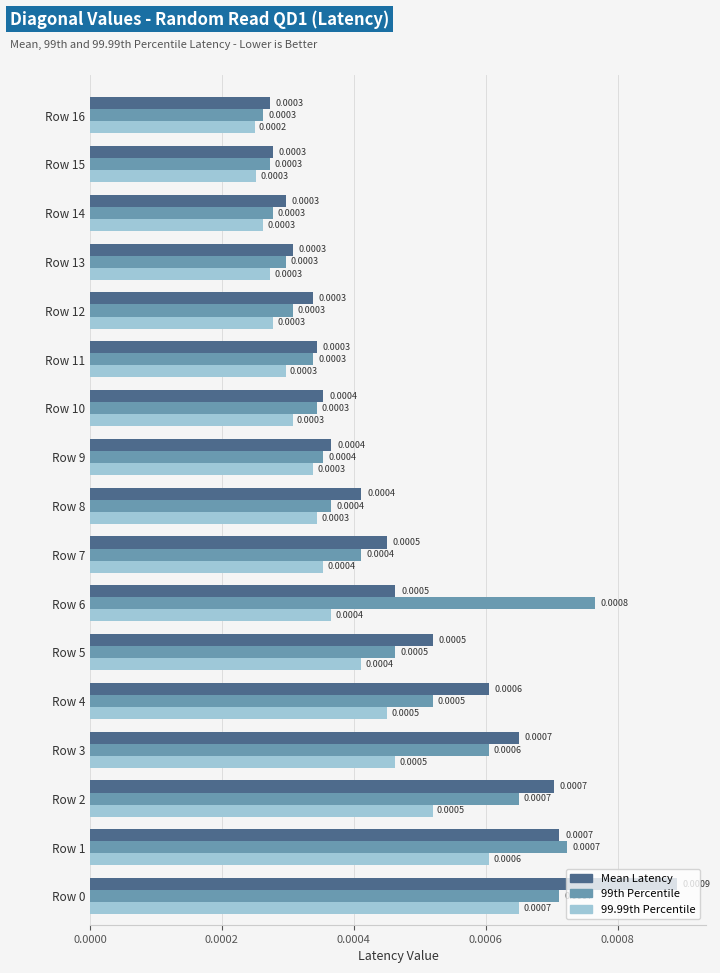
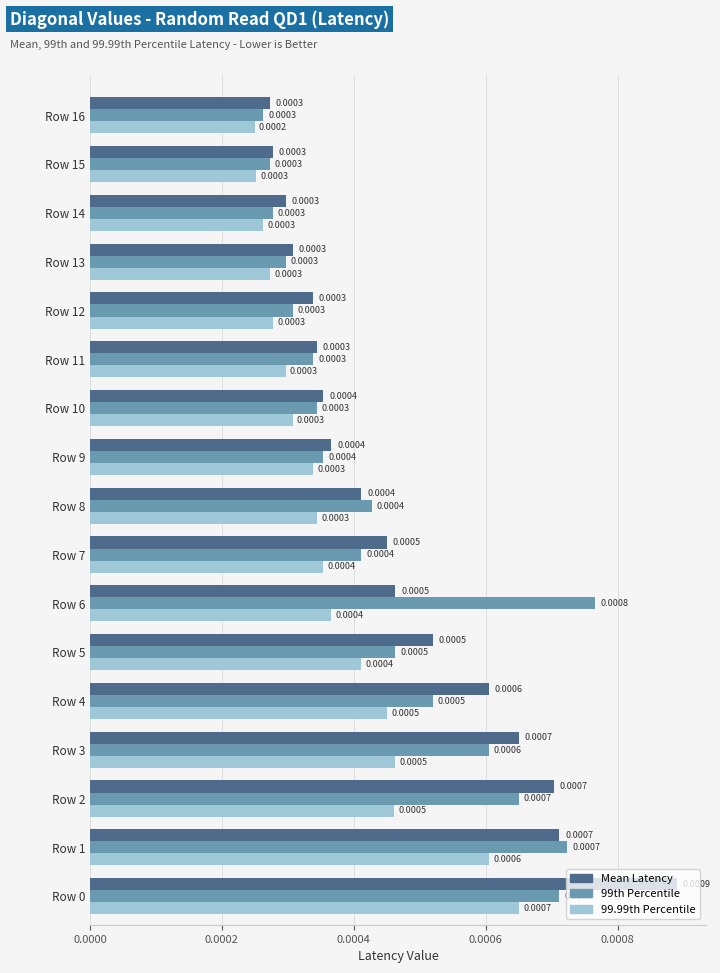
  {
    "Mean Latency": {
      "Row 16": 0.0003,
      "Row 15": 0.0003,
      "Row 14": 0.0003,
      "Row 13": 0.0003,
      "Row 12": 0.0003,
      "Row 11": 0.0003,
      "Row 10": 0.0004,
      "Row 9": 0.0004,
      "Row 8": 0.0004,
      "Row 7": 0.0005,
      "Row 6": 0.0005,
      "Row 5": 0.0005,
      "Row 4": 0.0006,
      "Row 3": 0.0007,
      "Row 2": 0.0007,
      "Row 1": 0.0007
    },
    "99th Percentile": {
-     "Row 8": 0.00037
+     "Row 8": 0.00043
    },
    "99.99th Percentile": {
-     "Row 2": 0.00052
+     "Row 2": 0.00046
    }
  }
